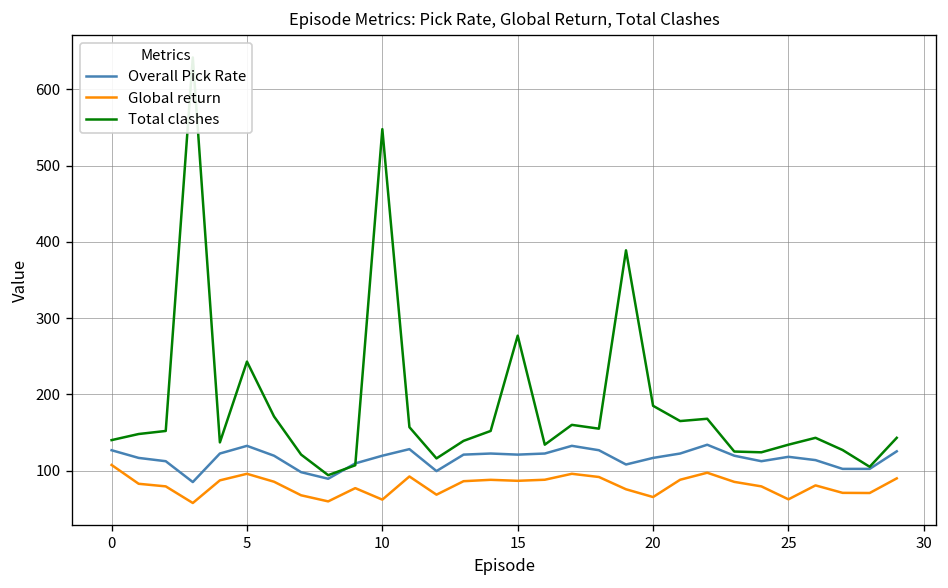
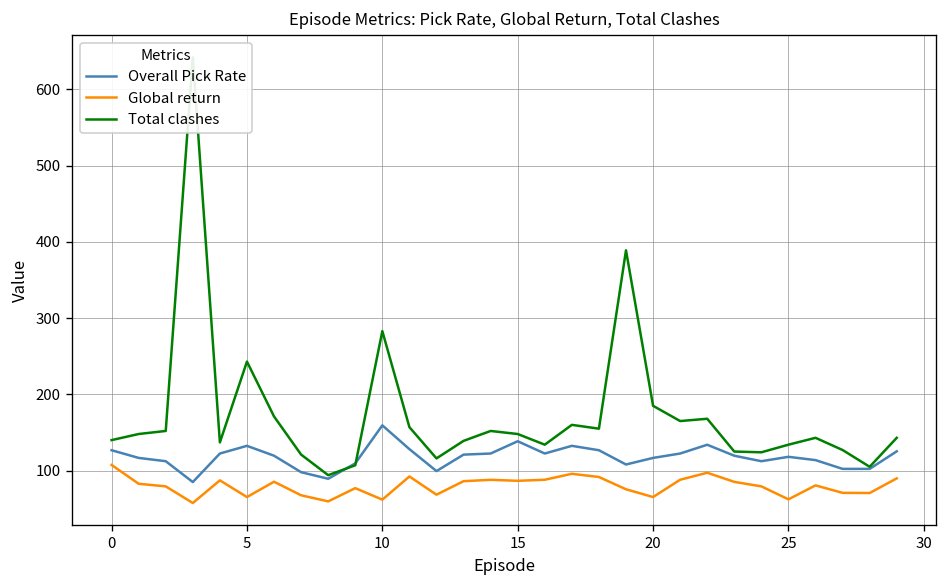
  {
    "Overall Pick Rate": {
      "0": 130,
      "5": 130,
-     "10": 120,
-     "15": 120,
+     "10": 160,
+     "15": 140,
      "20": 120,
      "25": 120
    },
    "Global return": {
      "0": 110,
-     "5": 100,
+     "5": 70,
      "10": 60,
      "15": 90,
      "20": 70,
      "25": 60
    },
    "Total clashes": {
      "0": 140,
      "5": 240,
-     "10": 550,
-     "15": 280,
+     "10": 280,
+     "15": 150,
      "20": 190,
      "25": 130
    }
  }
